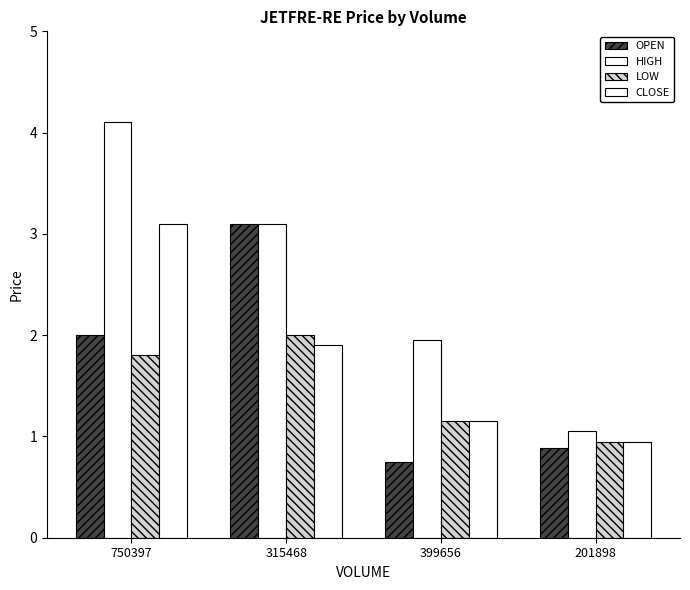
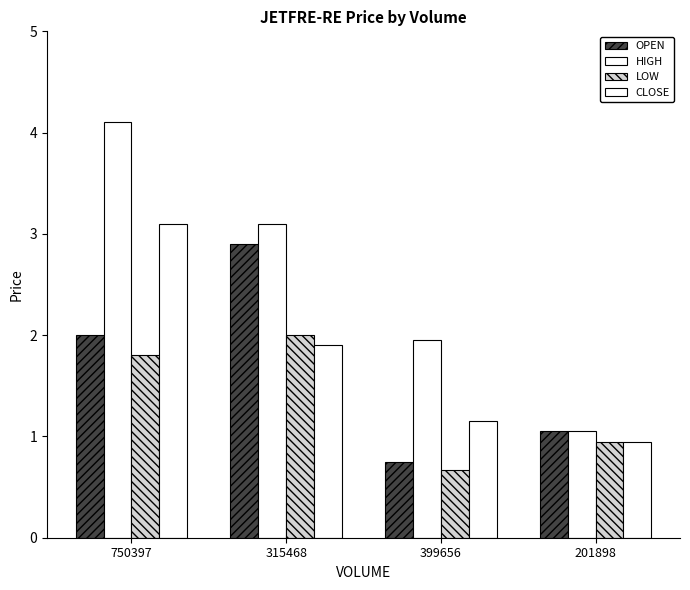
  {
    "OPEN": {
      "750397": 2.00,
-     "315468": 3.1,
+     "315468": 2.9,
      "399656": 0.75,
-     "201898": 0.89
+     "201898": 1.05
    },
    "LOW": {
      "750397": 1.80,
      "315468": 2.00,
-     "399656": 1.15,
+     "399656": 0.67,
      "201898": 0.95
    }
  }
